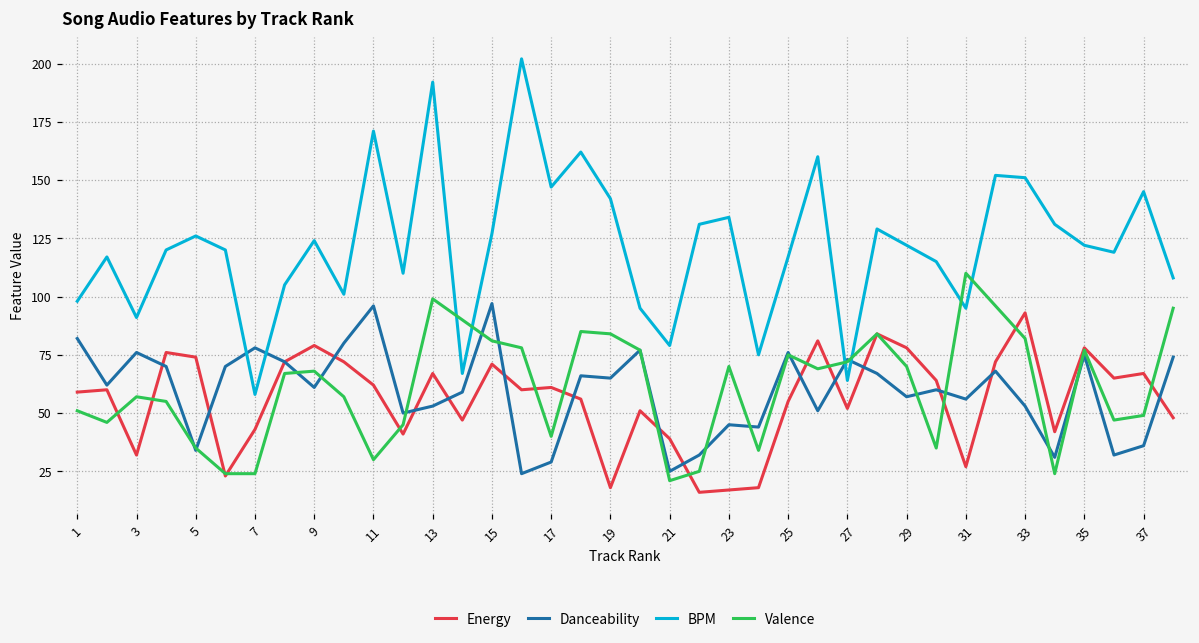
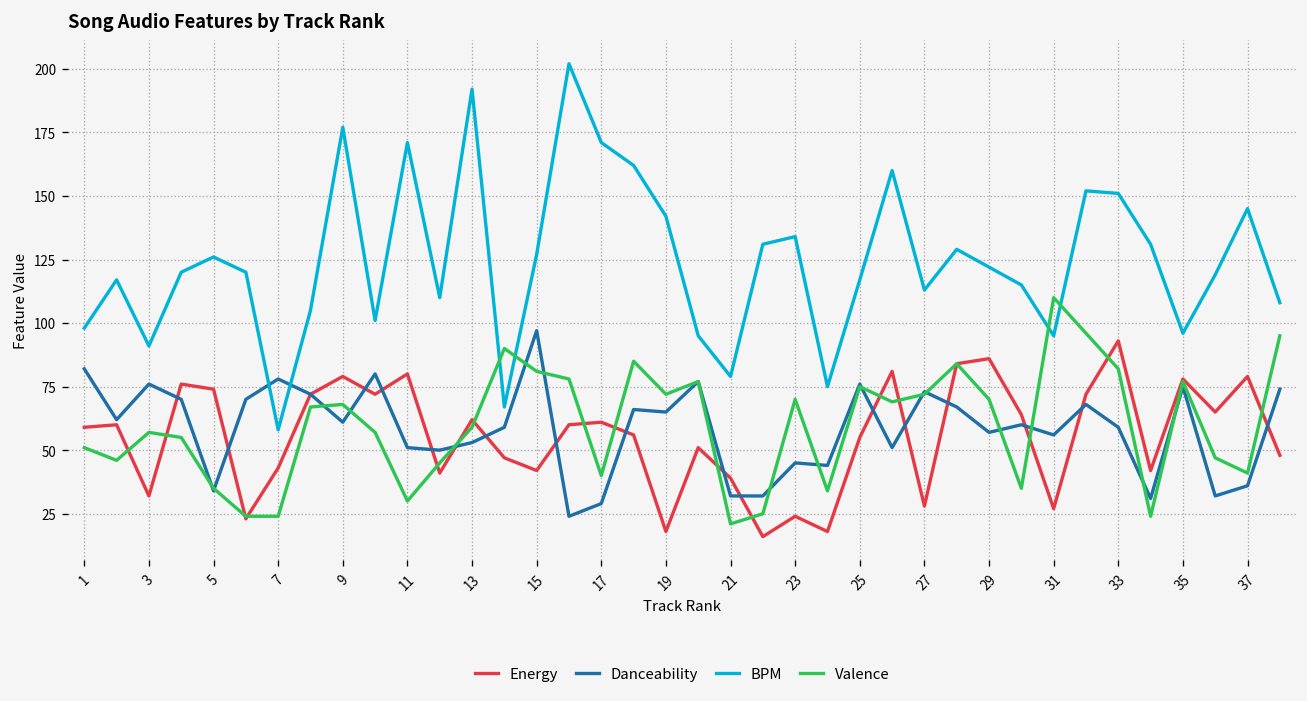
  {
    "Energy": {
      "1": 59,
      "3": 32,
      "5": 74,
      "7": 43,
      "9": 79,
-     "11": 62,
-     "13": 67,
-     "15": 71,
+     "11": 80,
+     "13": 62,
+     "15": 42,
      "17": 61,
      "19": 18,
      "21": 39,
-     "23": 17,
+     "23": 24,
      "25": 55,
-     "27": 52,
-     "29": 78,
+     "27": 28,
+     "29": 86,
      "31": 27,
      "33": 93,
-     "37": 67
+     "37": 79
    },
    "Danceability": {
      "1": 82,
      "3": 76,
      "7": 78,
      "9": 61,
-     "11": 96,
+     "11": 51,
      "13": 53,
      "15": 97,
      "17": 29,
      "19": 65,
-     "21": 25,
+     "21": 32,
      "23": 45,
      "29": 57,
      "31": 56,
-     "33": 53,
+     "33": 59,
      "35": 75,
      "37": 36
    },
    "BPM": {
      "1": 98,
      "3": 91,
      "5": 126,
      "7": 58,
-     "9": 124,
+     "9": 177,
      "11": 171,
      "13": 192,
      "15": 127,
-     "17": 147,
+     "17": 171,
      "19": 142,
      "21": 79,
      "23": 134,
      "25": 117,
-     "27": 64,
+     "27": 113,
      "29": 122,
      "31": 95,
      "33": 151,
-     "35": 122,
+     "35": 96,
      "37": 145
    },
    "Valence": {
      "1": 51,
      "3": 57,
      "7": 24,
      "9": 68,
      "11": 30,
-     "13": 99,
+     "13": 59,
      "15": 81,
      "17": 40,
-     "19": 84,
+     "19": 72,
      "21": 21,
      "23": 70,
      "29": 70,
      "31": 110,
      "33": 82,
-     "37": 49
+     "37": 41
    }
  }
